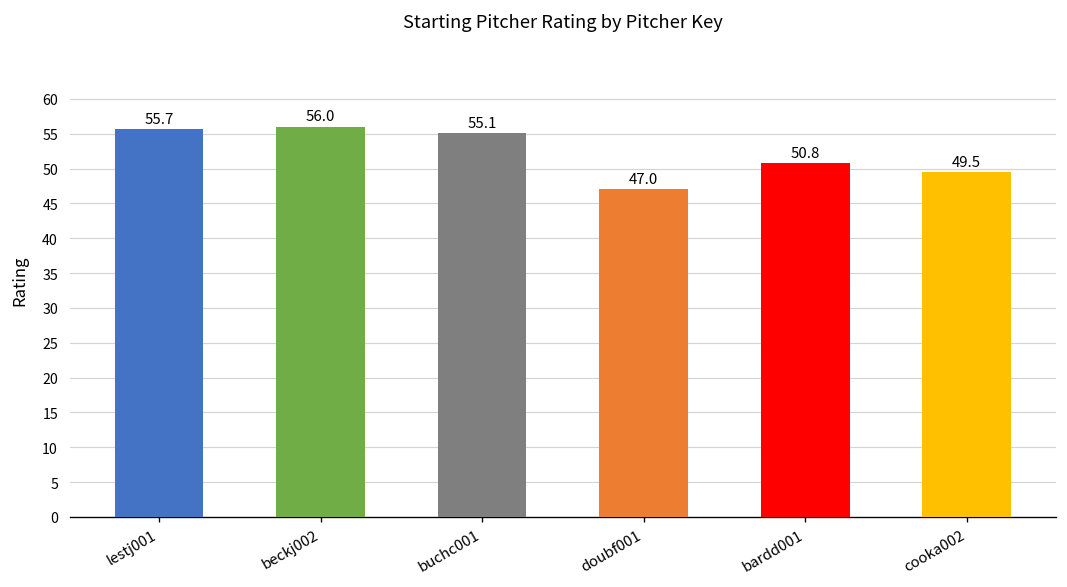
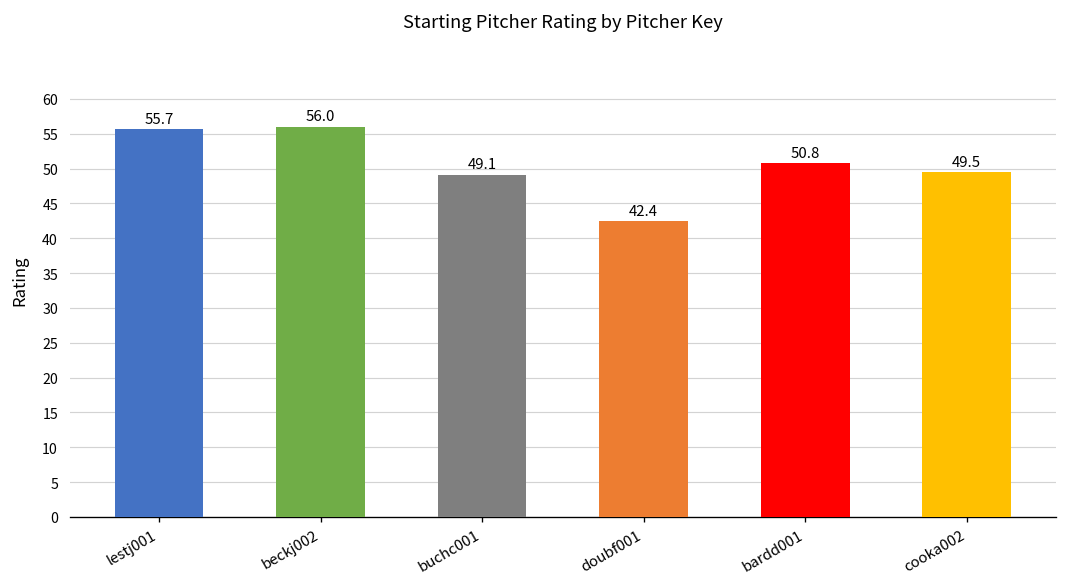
  {
    "lestj001": 55.7,
    "beckj002": 56.0,
-   "buchc001": 55.1,
-   "doubf001": 47.0,
+   "buchc001": 49.1,
+   "doubf001": 42.4,
    "bardd001": 50.8,
    "cooka002": 49.5
  }
